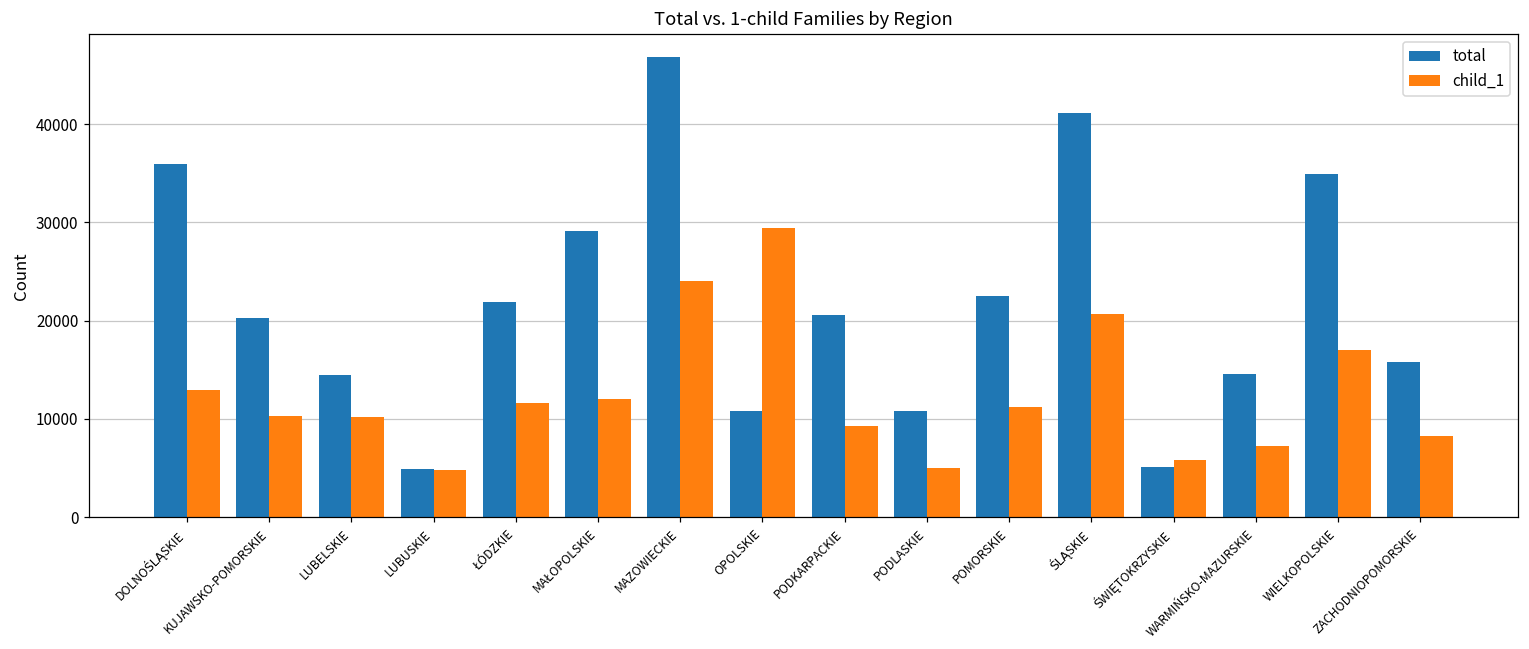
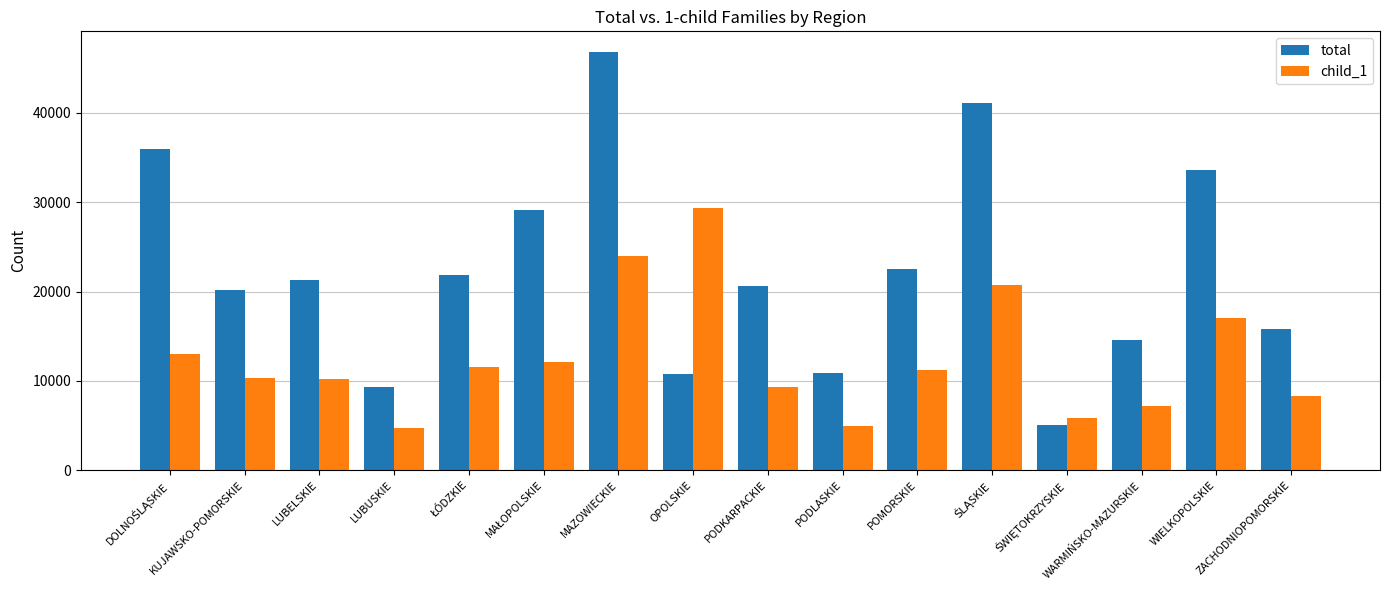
  {
    "total": {
      "DOLNOŚLĄSKIE": 36000,
      "KUJAWSKO-POMORSKIE": 20000,
-     "LUBELSKIE": 15000,
-     "LUBUSKIE": 5000,
+     "LUBELSKIE": 21000,
+     "LUBUSKIE": 9000,
      "ŁÓDZKIE": 22000,
      "MAŁOPOLSKIE": 29000,
      "MAZOWIECKIE": 47000,
      "OPOLSKIE": 11000,
      "PODKARPACKIE": 21000,
      "PODLASKIE": 11000,
      "POMORSKIE": 23000,
      "ŚLĄSKIE": 41000,
      "ŚWIĘTOKRZYSKIE": 5000,
      "WARMIŃSKO-MAZURSKIE": 15000,
-     "WIELKOPOLSKIE": 35000,
+     "WIELKOPOLSKIE": 34000,
      "ZACHODNIOPOMORSKIE": 16000
    },
    "child_1": {
      "DOLNOŚLĄSKIE": 13000,
      "KUJAWSKO-POMORSKIE": 10000,
      "LUBELSKIE": 10000,
      "LUBUSKIE": 5000,
      "ŁÓDZKIE": 12000,
      "MAŁOPOLSKIE": 12000,
      "MAZOWIECKIE": 24000,
      "OPOLSKIE": 29000,
      "PODKARPACKIE": 9000,
      "PODLASKIE": 5000,
      "POMORSKIE": 11000,
      "ŚLĄSKIE": 21000,
      "ŚWIĘTOKRZYSKIE": 6000,
      "WARMIŃSKO-MAZURSKIE": 7000,
      "WIELKOPOLSKIE": 17000,
      "ZACHODNIOPOMORSKIE": 8000
    }
  }
